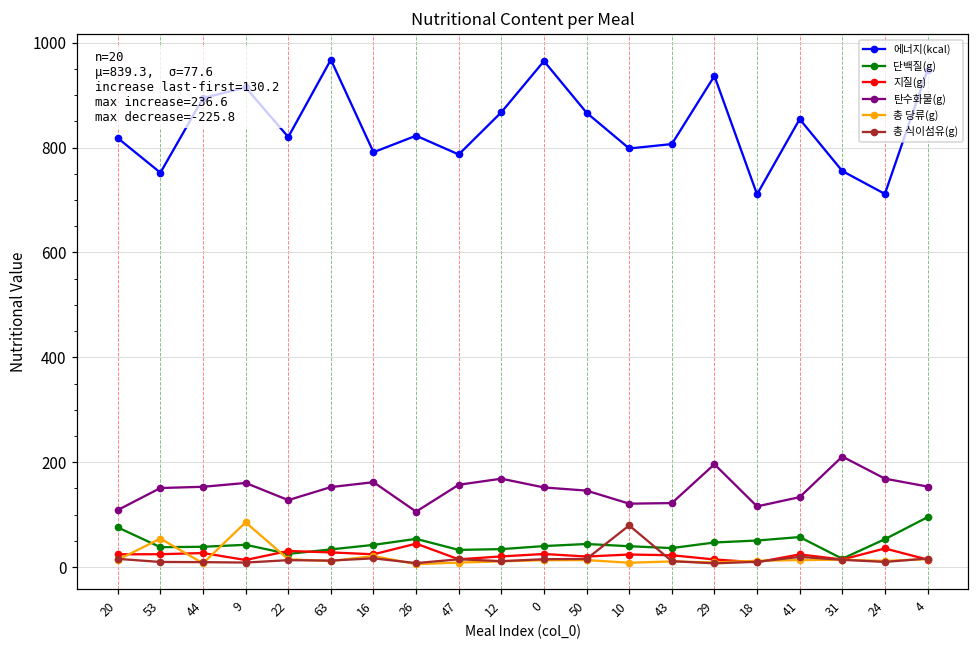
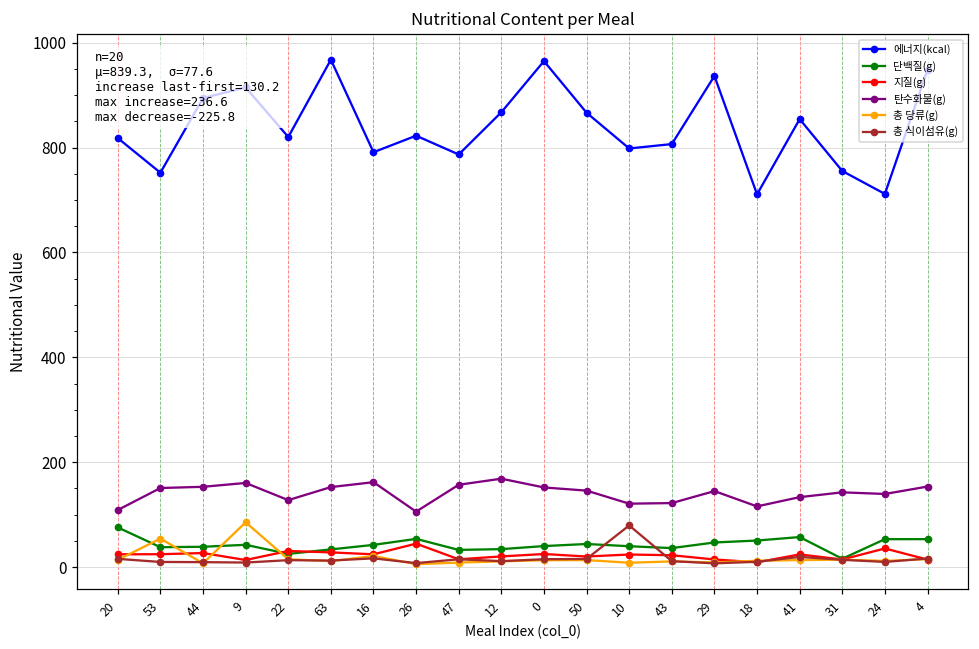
  {
    "에너지(kcal)": {
      "20": 820,
      "53": 750,
      "22": 820,
      "63": 970,
      "16": 790,
      "26": 820,
      "47": 790,
      "12": 870,
      "0": 960,
      "50": 870,
      "10": 800,
      "43": 810,
      "29": 940,
      "18": 710,
      "41": 850,
      "31": 760,
      "24": 710
    },
    "단백질(g)": {
      "20": 80,
      "53": 40,
      "44": 40,
      "9": 40,
      "22": 30,
      "63": 30,
      "16": 40,
      "26": 50,
      "47": 30,
      "12": 30,
      "0": 40,
      "50": 40,
      "10": 40,
      "43": 40,
      "29": 50,
      "18": 50,
      "41": 60,
      "24": 50,
-     "4": 90
+     "4": 50
    },
    "지질(g)": {
      "20": 20,
      "53": 20,
      "44": 30,
      "22": 30,
      "63": 30,
      "26": 40,
      "12": 20,
      "0": 20,
      "10": 20,
      "43": 20,
      "29": 10,
      "24": 40
    },
    "탄수화물(g)": {
      "20": 110,
      "53": 150,
      "44": 150,
      "9": 160,
      "22": 130,
      "63": 150,
      "16": 160,
      "26": 110,
      "47": 160,
      "12": 170,
      "0": 150,
      "50": 150,
      "10": 120,
      "43": 120,
-     "29": 200,
+     "29": 140,
      "18": 120,
      "41": 130,
-     "31": 210,
-     "24": 170,
+     "31": 140,
+     "24": 140,
      "4": 150
    },
    "총 당류(g)": {
      "53": 50,
      "9": 90,
      "47": 10,
      "10": 10,
      "41": 10
    },
    "총 식이섬유(g)": {
      "53": 10,
      "10": 80
    }
  }
